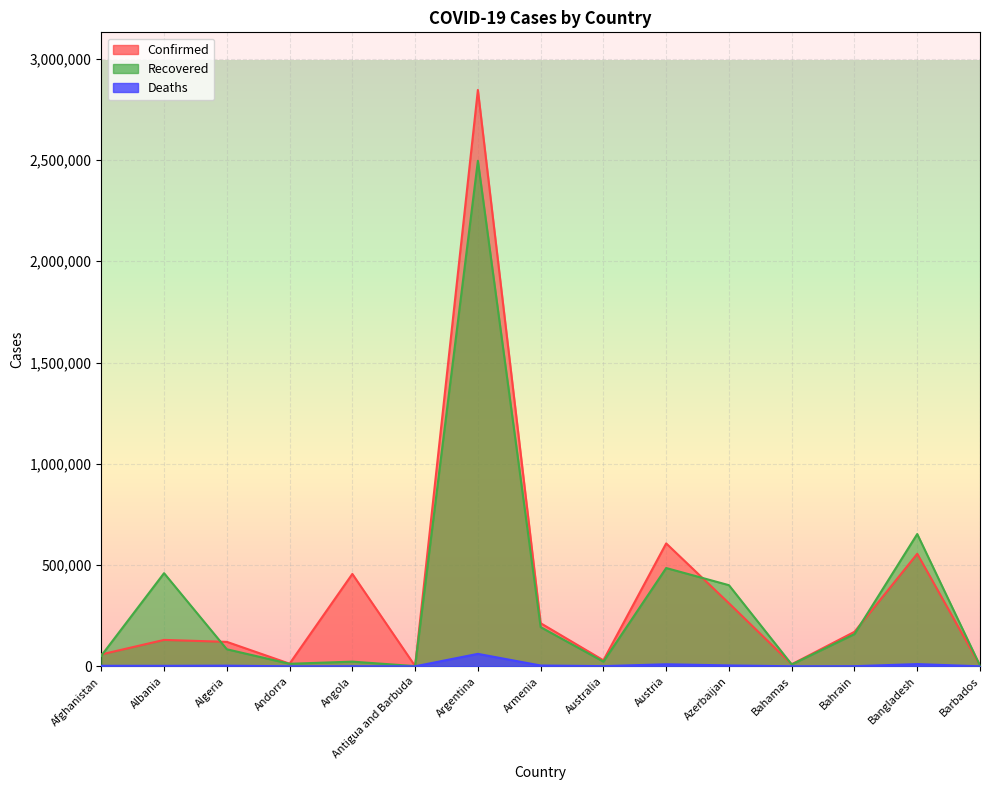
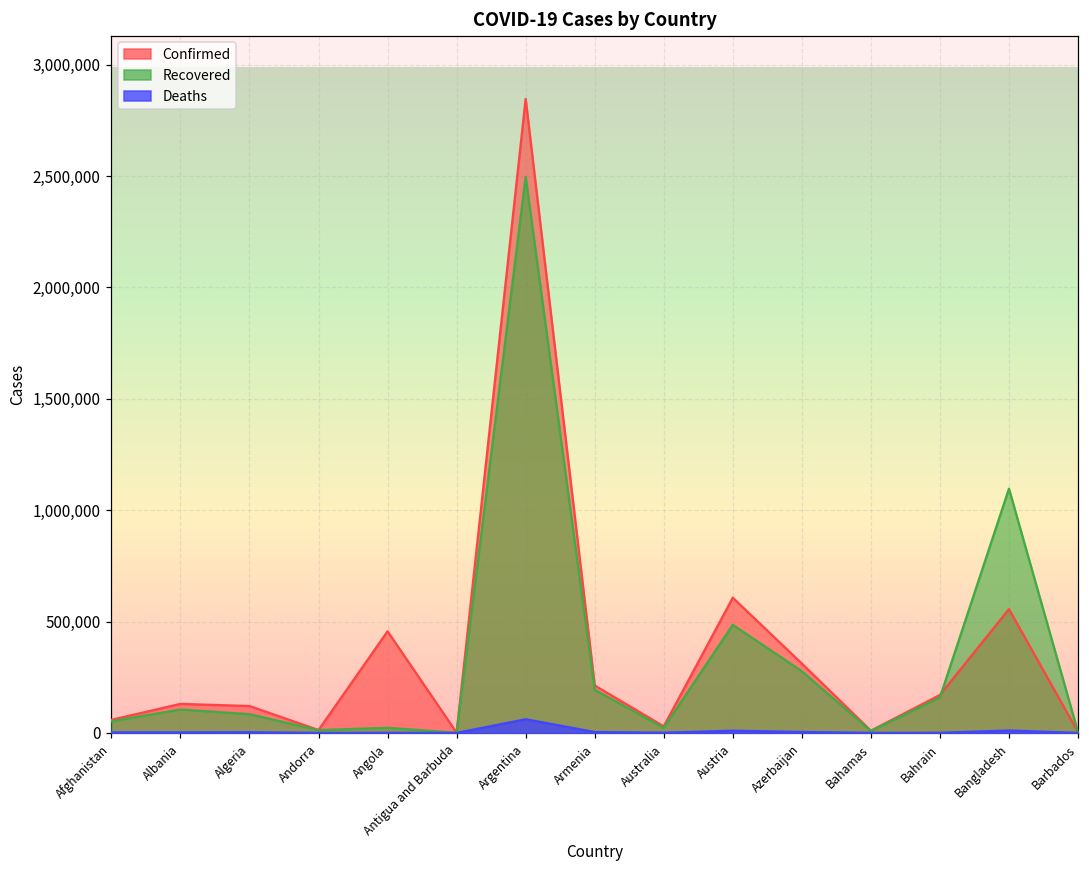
  {
    "Confirmed": {
      "Albania": "130,000",
      "Algeria": "120,000",
      "Angola": "460,000",
      "Argentina": "2,850,000",
      "Armenia": "210,000",
      "Austria": "610,000",
      "Azerbaijan": "310,000",
      "Bangladesh": "560,000"
    },
    "Recovered": {
-     "Albania": "460,000",
+     "Albania": "110,000",
      "Algeria": "80,000",
      "Angola": "20,000",
      "Argentina": "2,500,000",
      "Armenia": "190,000",
      "Austria": "490,000",
-     "Azerbaijan": "400,000",
-     "Bangladesh": "650,000"
+     "Azerbaijan": "280,000",
+     "Bangladesh": "1,100,000"
    },
    "Deaths": {
      "Afghanistan": "0",
      "Albania": "0",
      "Algeria": "0",
      "Angola": "0",
      "Argentina": "60,000",
      "Armenia": "0",
      "Australia": "0",
      "Austria": "10,000",
      "Azerbaijan": "0",
      "Bahrain": "0",
      "Bangladesh": "10,000"
    }
  }
